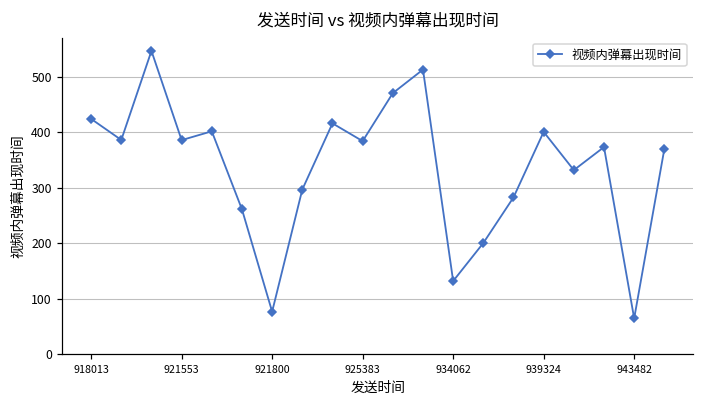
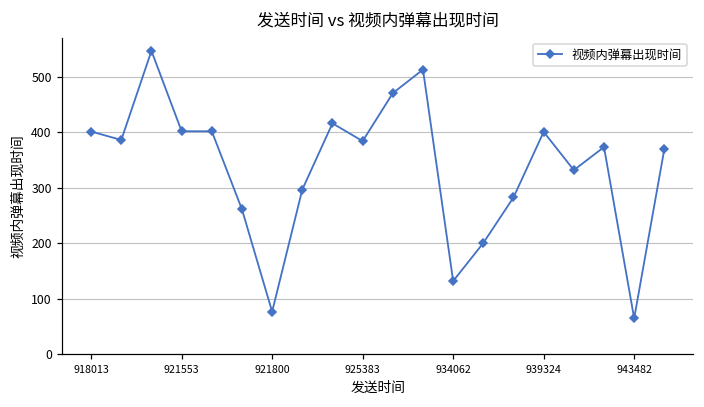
  {
-   "918013": 420,
-   "921553": 390,
+   "918013": 400,
+   "921553": 400,
    "921800": 80,
    "925383": 380,
    "934062": 130,
    "939324": 400,
    "943482": 60
  }
